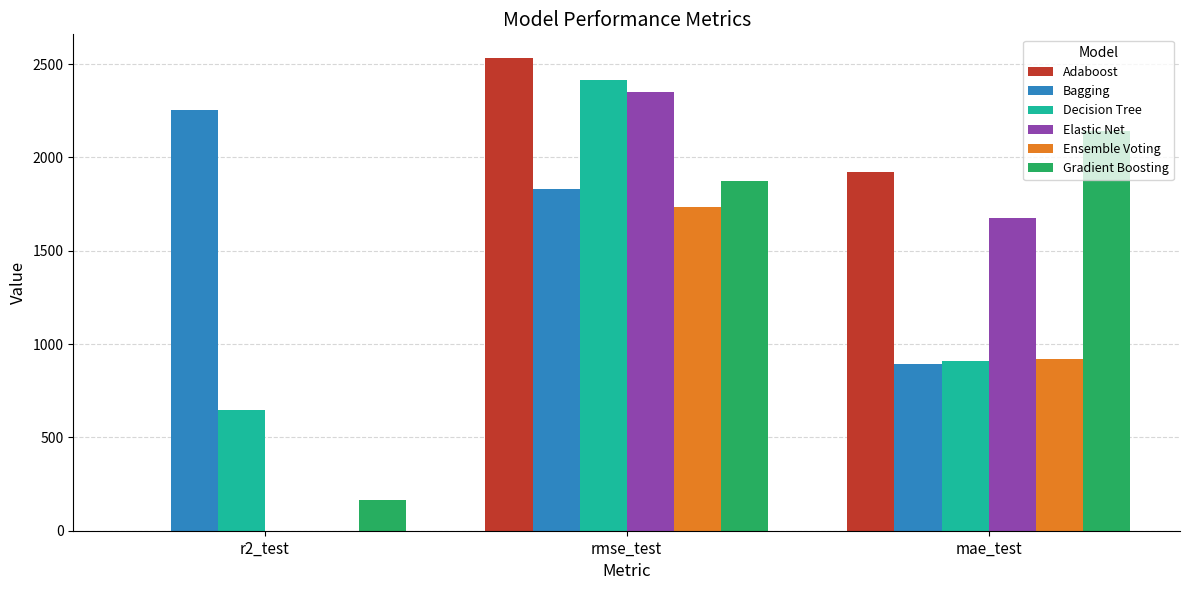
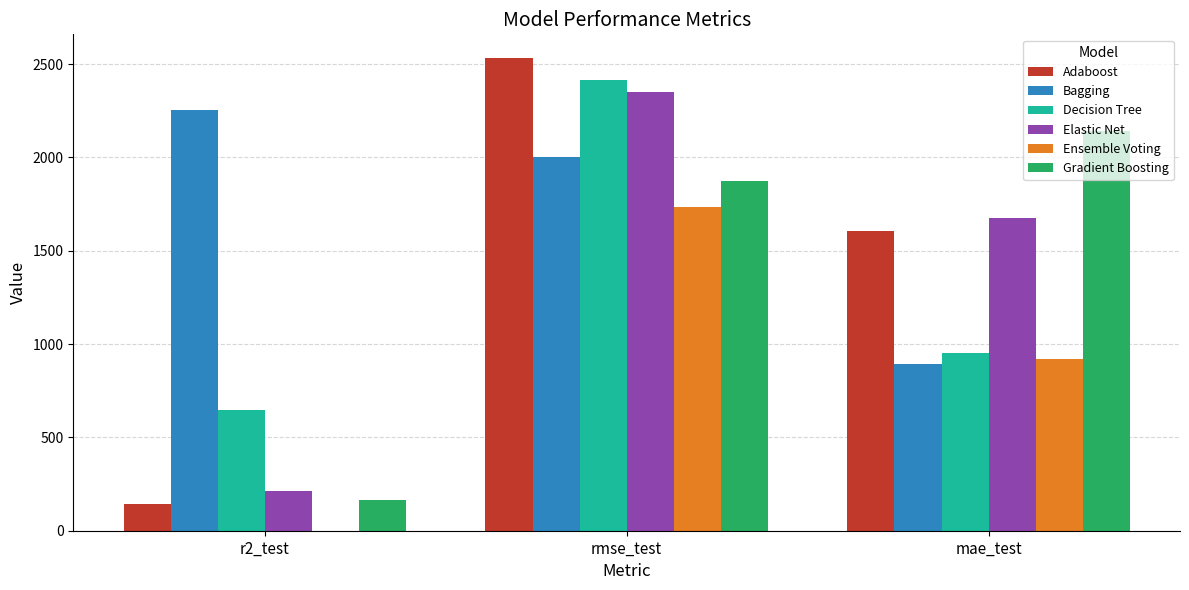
  {
    "Adaboost": {
-     "r2_test": 0,
+     "r2_test": 140,
      "rmse_test": 2530,
-     "mae_test": 1920
+     "mae_test": 1600
    },
    "Bagging": {
      "r2_test": 2250,
-     "rmse_test": 1830,
+     "rmse_test": 2000,
      "mae_test": 890
    },
    "Decision Tree": {
      "r2_test": 650,
      "rmse_test": 2410,
-     "mae_test": 910
+     "mae_test": 950
    },
    "Elastic Net": {
-     "r2_test": 0,
+     "r2_test": 210,
      "rmse_test": 2350,
      "mae_test": 1680
    },
    "Ensemble Voting": {
      "rmse_test": 1730,
      "mae_test": 920
    },
    "Gradient Boosting": {
      "r2_test": 160,
      "rmse_test": 1870
    }
  }
